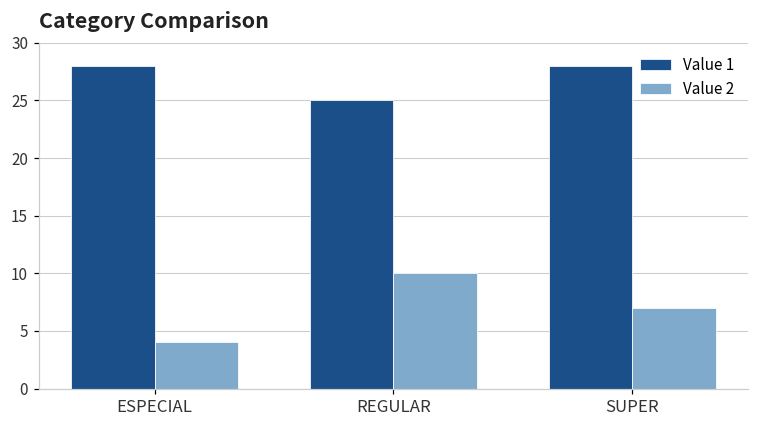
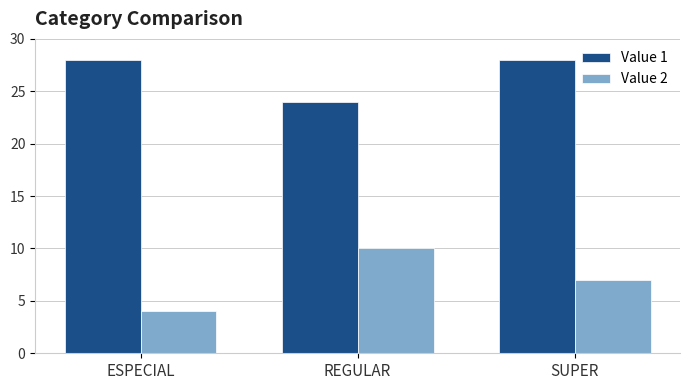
  {
    "Value 1": {
      "ESPECIAL": 28,
-     "REGULAR": 25,
+     "REGULAR": 24,
      "SUPER": 28
    },
    "Value 2": {
      "ESPECIAL": 4,
      "REGULAR": 10,
      "SUPER": 7
    }
  }
